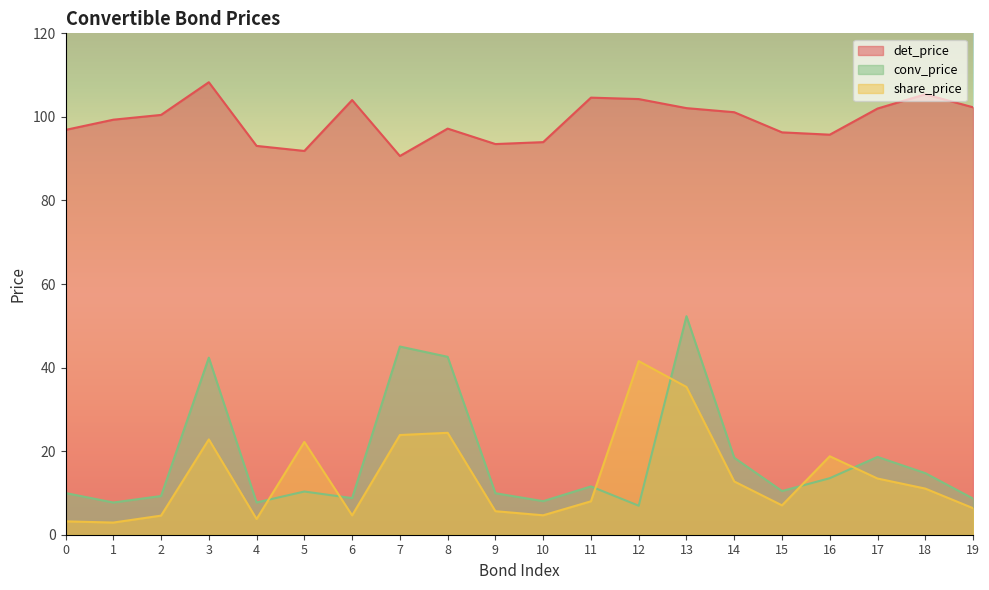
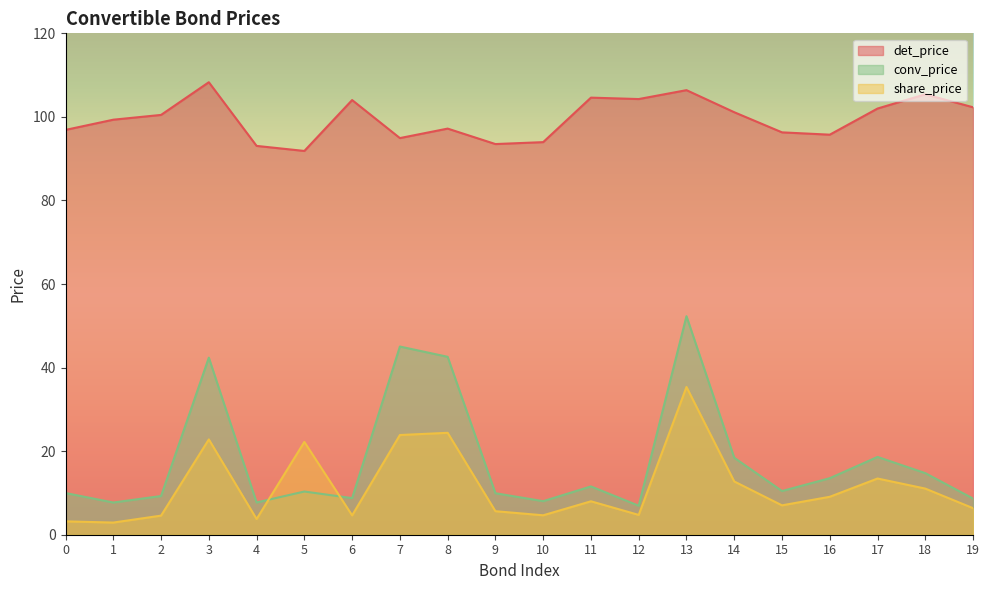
  {
    "det_price": {
      "0": 97,
      "1": 99,
      "2": 100,
      "3": 108,
      "4": 93,
      "5": 92,
      "6": 104,
-     "7": 91,
+     "7": 95,
      "8": 97,
      "9": 94,
      "10": 94,
      "11": 105,
      "12": 104,
-     "13": 102,
+     "13": 106,
      "14": 101,
      "15": 96,
      "16": 96,
      "17": 102,
      "19": 102
    },
    "conv_price": {
      "0": 10,
      "1": 8,
      "2": 9,
      "3": 42,
      "4": 8,
      "5": 10,
      "6": 9,
      "7": 45,
      "8": 43,
      "9": 10,
      "10": 8,
      "11": 12,
      "12": 7,
      "13": 52,
      "14": 18,
      "15": 10,
      "16": 14,
      "17": 19,
      "18": 15,
      "19": 9
    },
    "share_price": {
      "0": 3,
      "1": 3,
      "2": 5,
      "3": 23,
      "4": 4,
      "5": 22,
      "6": 5,
      "7": 24,
      "8": 24,
      "9": 6,
      "10": 5,
      "11": 8,
-     "12": 42,
+     "12": 5,
      "13": 35,
      "14": 13,
      "15": 7,
-     "16": 19,
+     "16": 9,
      "17": 13,
      "18": 11,
      "19": 6
    }
  }
